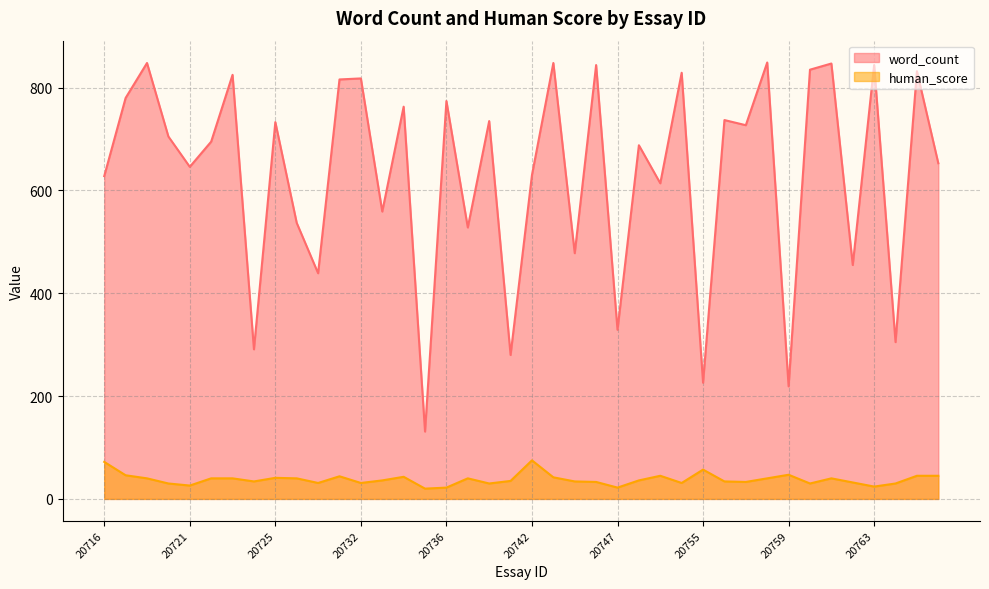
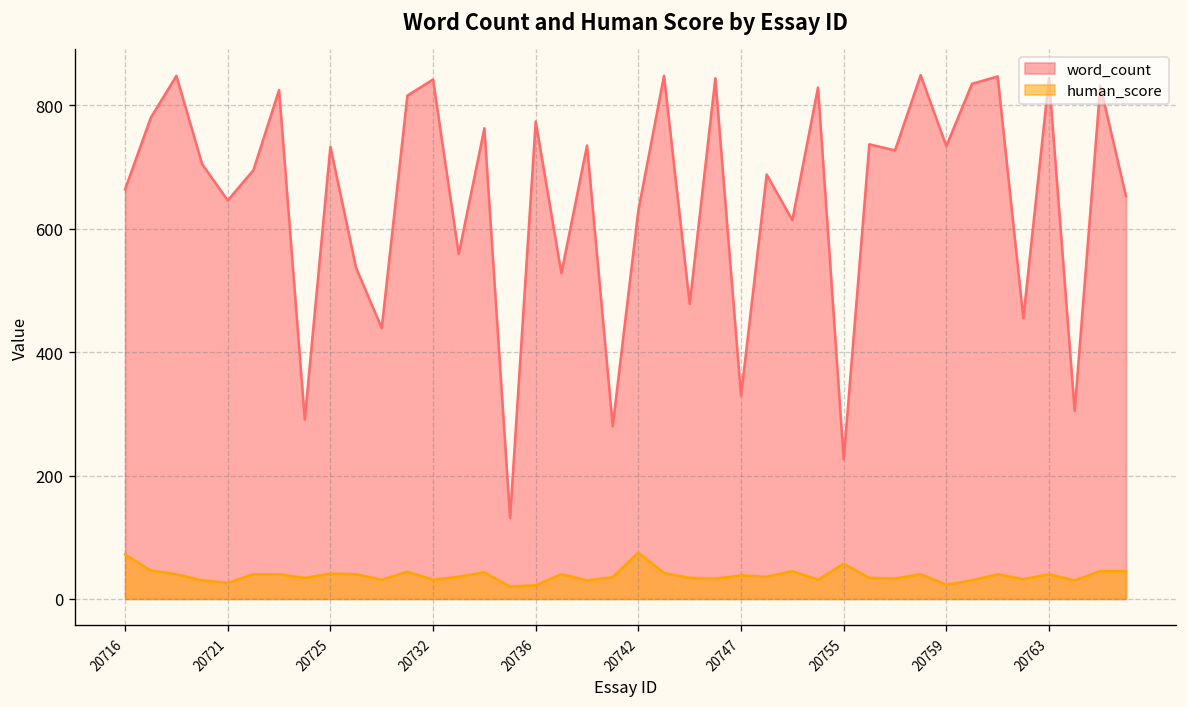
  {
    "word_count": {
-     "20716": 630,
+     "20716": 660,
      "20721": 650,
      "20725": 730,
-     "20732": 820,
+     "20732": 840,
      "20736": 770,
      "20742": 630,
      "20747": 330,
      "20755": 230,
-     "20759": 220
+     "20759": 730
    },
    "human_score": {
      "20716": 70,
      "20721": 30,
      "20725": 40,
      "20732": 30,
      "20736": 20,
      "20742": 80,
-     "20747": 20,
+     "20747": 40,
      "20755": 60,
-     "20759": 50,
-     "20763": 20
+     "20759": 20,
+     "20763": 40
    }
  }
